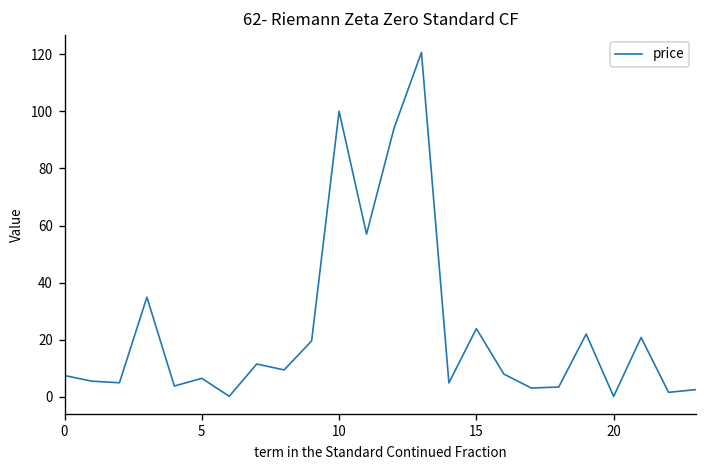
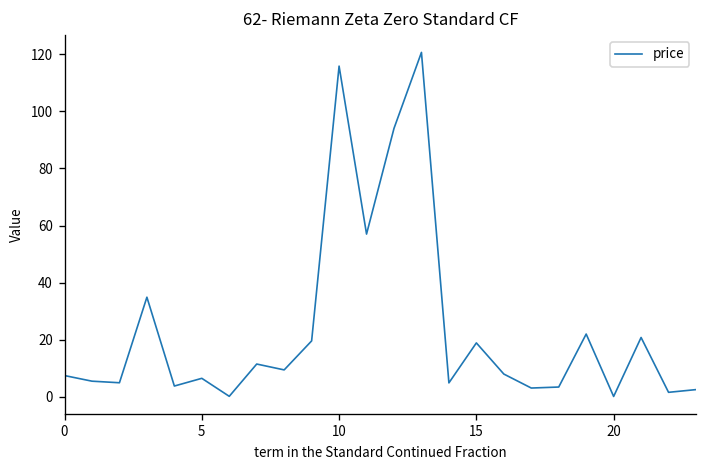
  {
    "0": 7,
    "5": 7,
-   "10": 100,
-   "15": 24,
+   "10": 116,
+   "15": 19,
    "20": 0
  }
